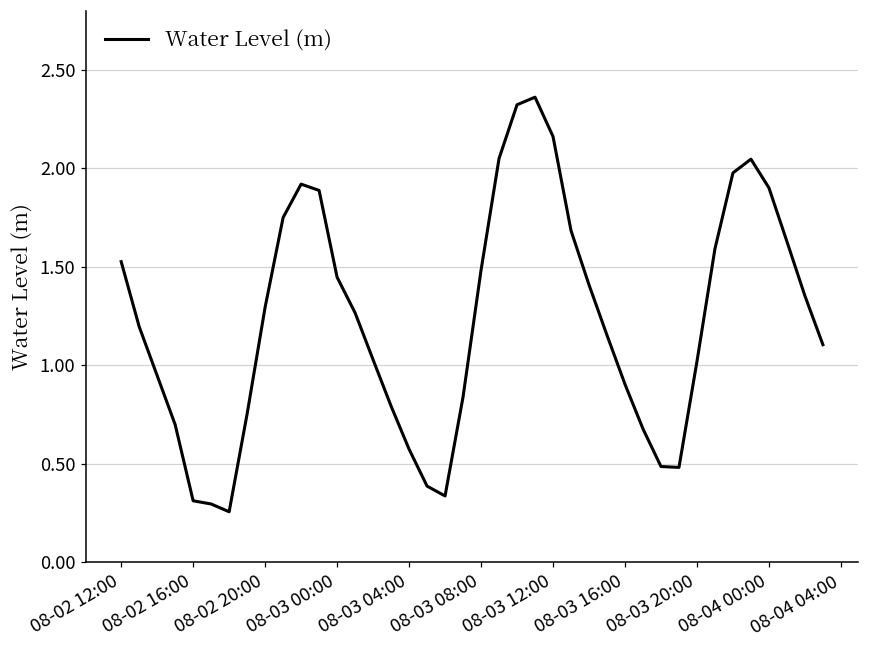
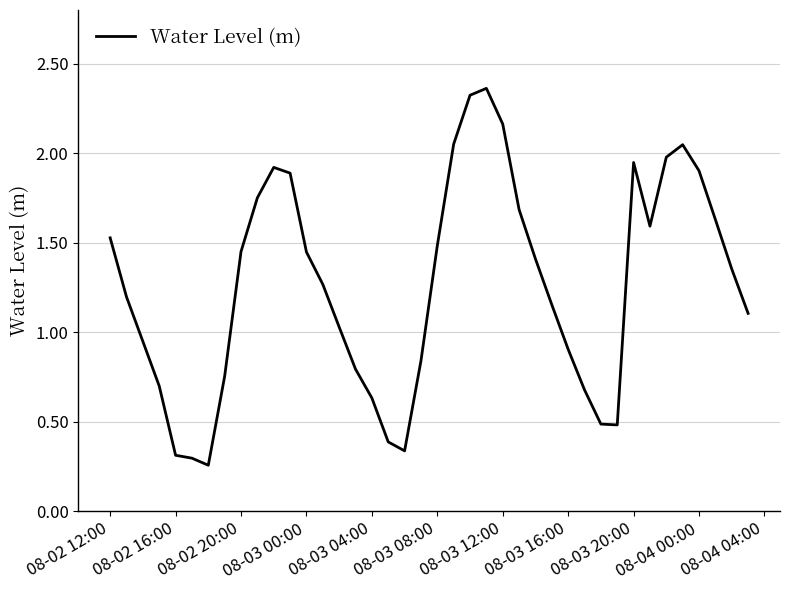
  {
    "08-02 12:00": 1.53,
    "08-02 16:00": 0.31,
-   "08-02 20:00": 1.30,
+   "08-02 20:00": 1.45,
    "08-03 00:00": 1.45,
-   "08-03 04:00": 0.57,
+   "08-03 04:00": 0.63,
    "08-03 08:00": 1.48,
    "08-03 12:00": 2.16,
    "08-03 16:00": 0.90,
-   "08-03 20:00": 1.02,
+   "08-03 20:00": 1.95,
    "08-04 00:00": 1.90
  }
